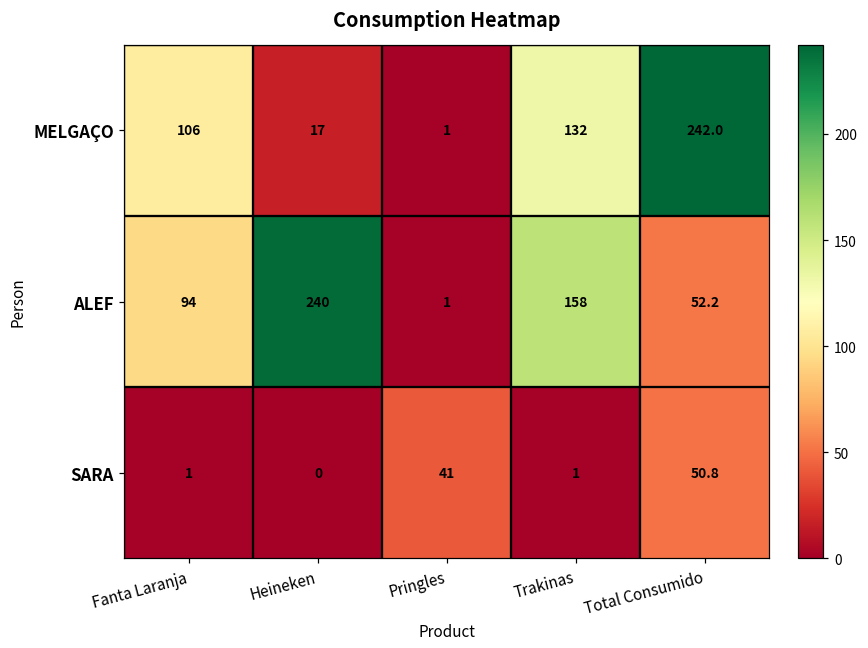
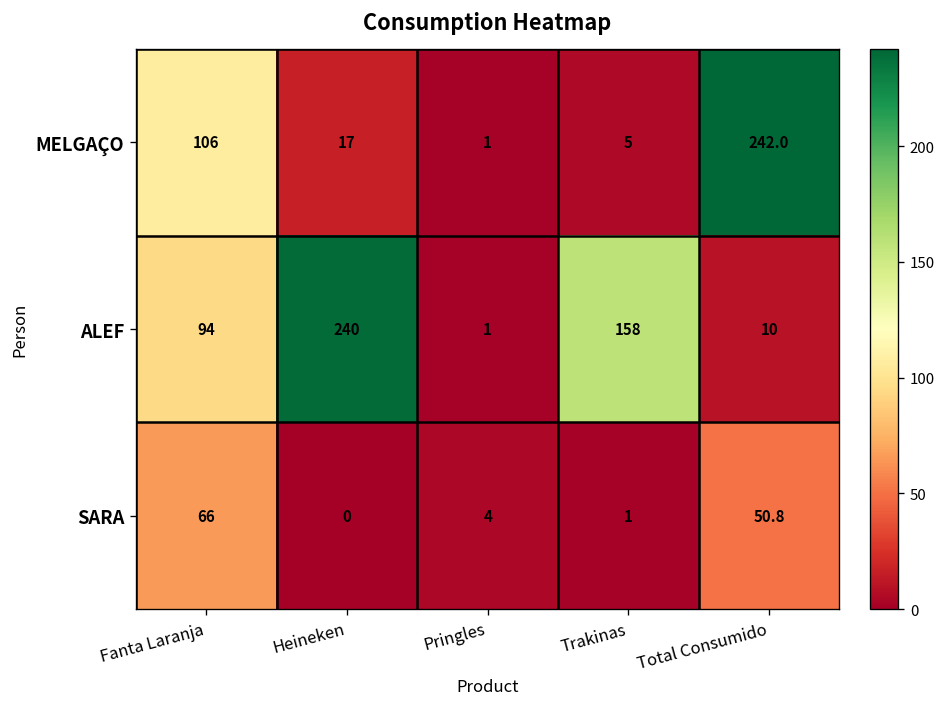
  {
    "MELGAÇO": {
      "Fanta Laranja": 106,
      "Heineken": 17,
      "Pringles": 1,
-     "Trakinas": 132,
+     "Trakinas": 5,
      "Total Consumido": 242.0
    },
    "ALEF": {
      "Fanta Laranja": 94,
      "Heineken": 240,
      "Pringles": 1,
      "Trakinas": 158,
-     "Total Consumido": 52.2
+     "Total Consumido": 10
    },
    "SARA": {
-     "Fanta Laranja": 1,
+     "Fanta Laranja": 66,
      "Heineken": 0,
-     "Pringles": 41,
+     "Pringles": 4,
      "Trakinas": 1,
      "Total Consumido": 50.8
    }
  }
